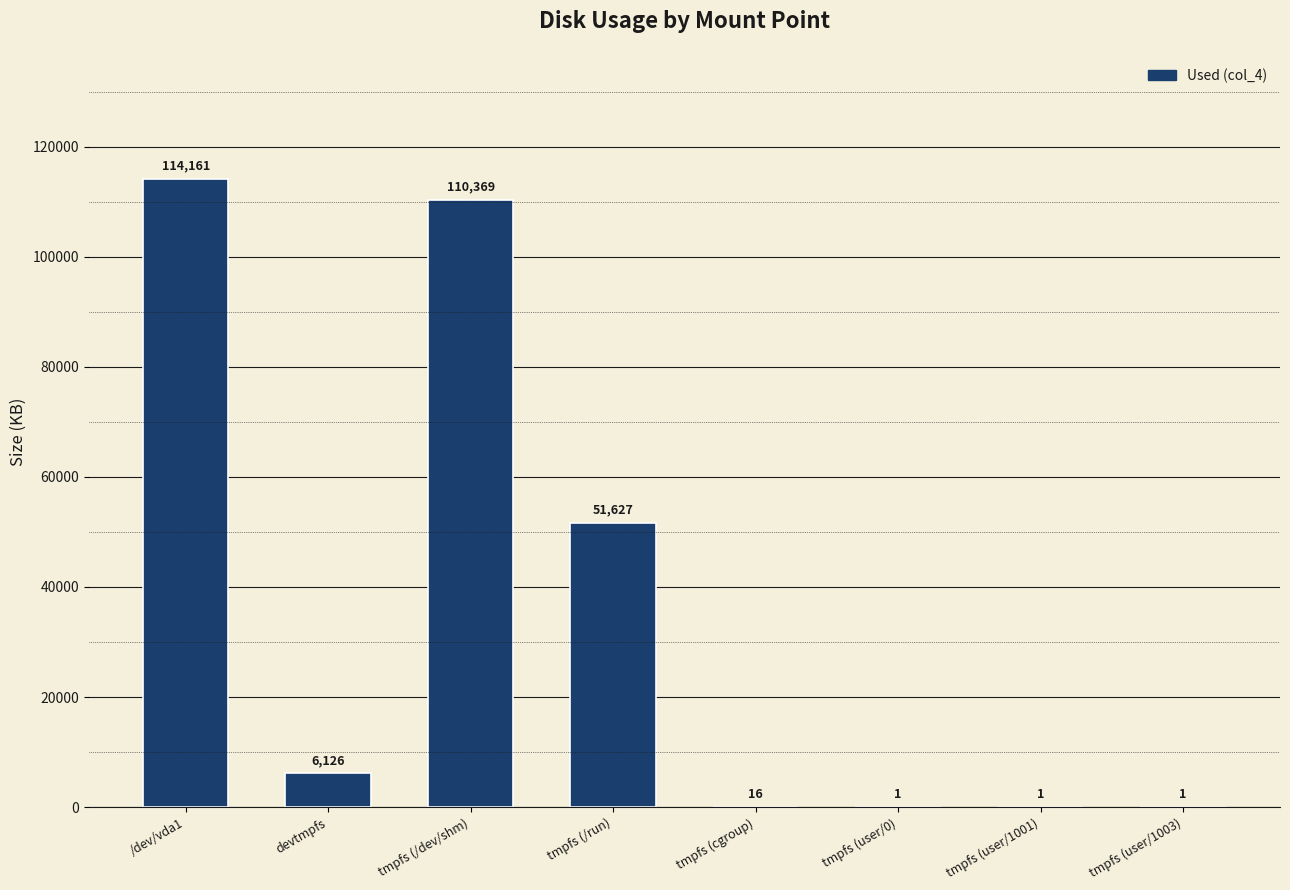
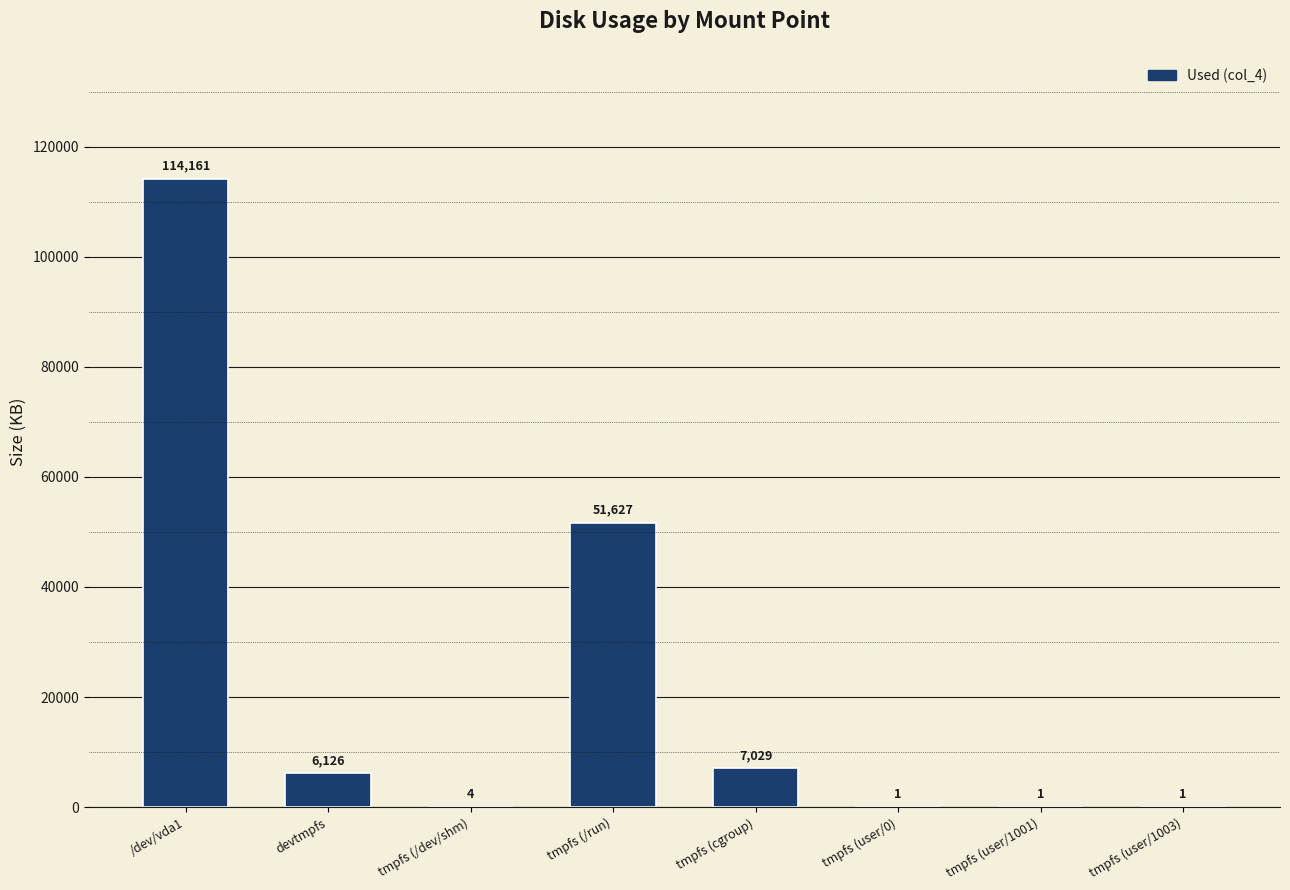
  {
    "/dev/vda1": "114,161",
    "devtmpfs": "6,126",
-   "tmpfs (/dev/shm)": "110,369",
+   "tmpfs (/dev/shm)": "4",
    "tmpfs (/run)": "51,627",
-   "tmpfs (cgroup)": "16",
+   "tmpfs (cgroup)": "7,029",
    "tmpfs (user/0)": "1",
    "tmpfs (user/1001)": "1",
    "tmpfs (user/1003)": "1"
  }
